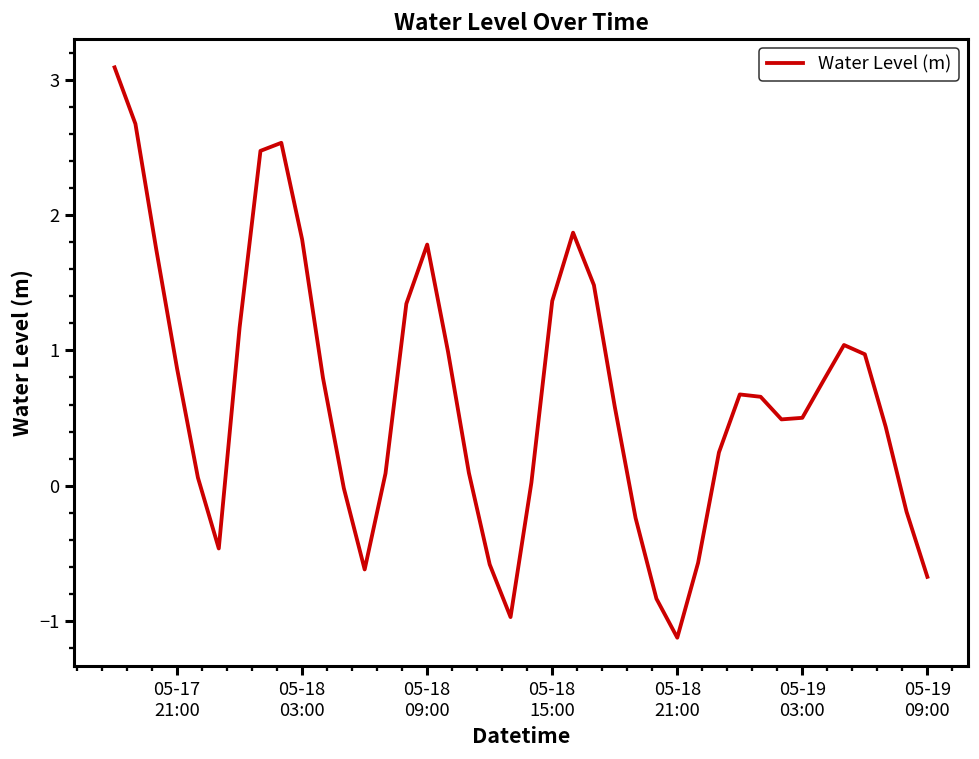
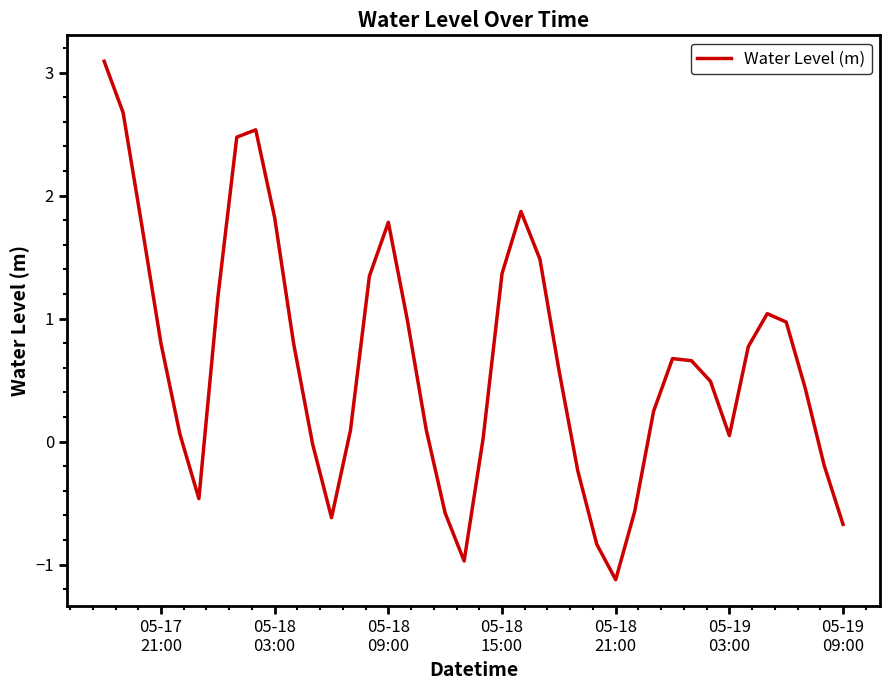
  {
-   "05-17 21:00": 0.86,
+   "05-17 21:00": 0.80,
    "05-18 03:00": 1.82,
    "05-18 09:00": 1.78,
    "05-18 15:00": 1.37,
    "05-18 21:00": -1.12,
-   "05-19 03:00": 0.50,
+   "05-19 03:00": 0.05,
    "05-19 09:00": -0.67
  }
